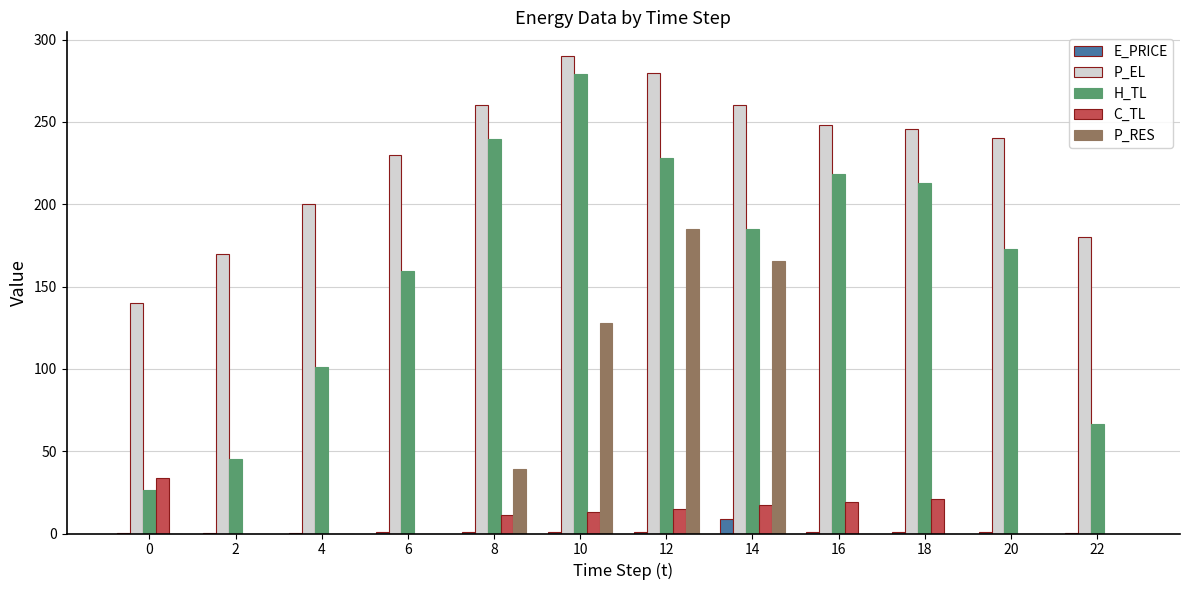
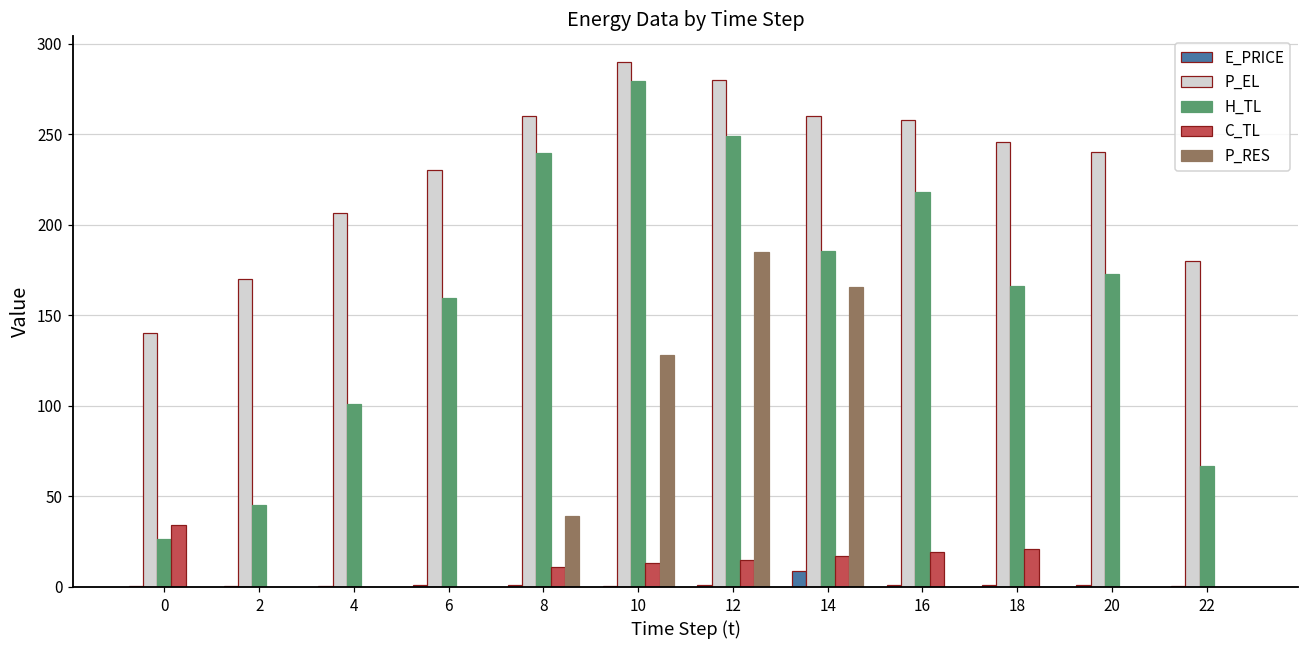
  {
    "E_PRICE": {
      "14": 9
    },
    "P_EL": {
      "0": 140,
      "2": 170,
-     "4": 200,
+     "4": 207,
      "6": 230,
      "8": 260,
      "10": 290,
      "12": 280,
      "14": 260,
-     "16": 248,
+     "16": 258,
      "18": 246,
      "20": 240,
      "22": 180
    },
    "H_TL": {
      "0": 27,
      "2": 45,
      "4": 101,
      "6": 160,
      "8": 239,
      "10": 279,
-     "12": 228,
+     "12": 249,
      "14": 185,
      "16": 218,
-     "18": 213,
+     "18": 166,
      "20": 173,
      "22": 66
    },
    "C_TL": {
      "0": 34,
      "2": 0,
      "4": 0,
      "6": 0,
      "8": 11,
      "10": 13,
      "12": 15,
      "14": 17,
      "16": 19,
      "18": 21,
      "20": 0,
      "22": 0
    },
    "P_RES": {
      "0": 0,
      "2": 0,
      "4": 0,
      "6": 0,
      "8": 39,
      "10": 128,
      "12": 185,
      "14": 166,
      "16": 0,
      "18": 0,
      "20": 0,
      "22": 0
    }
  }
